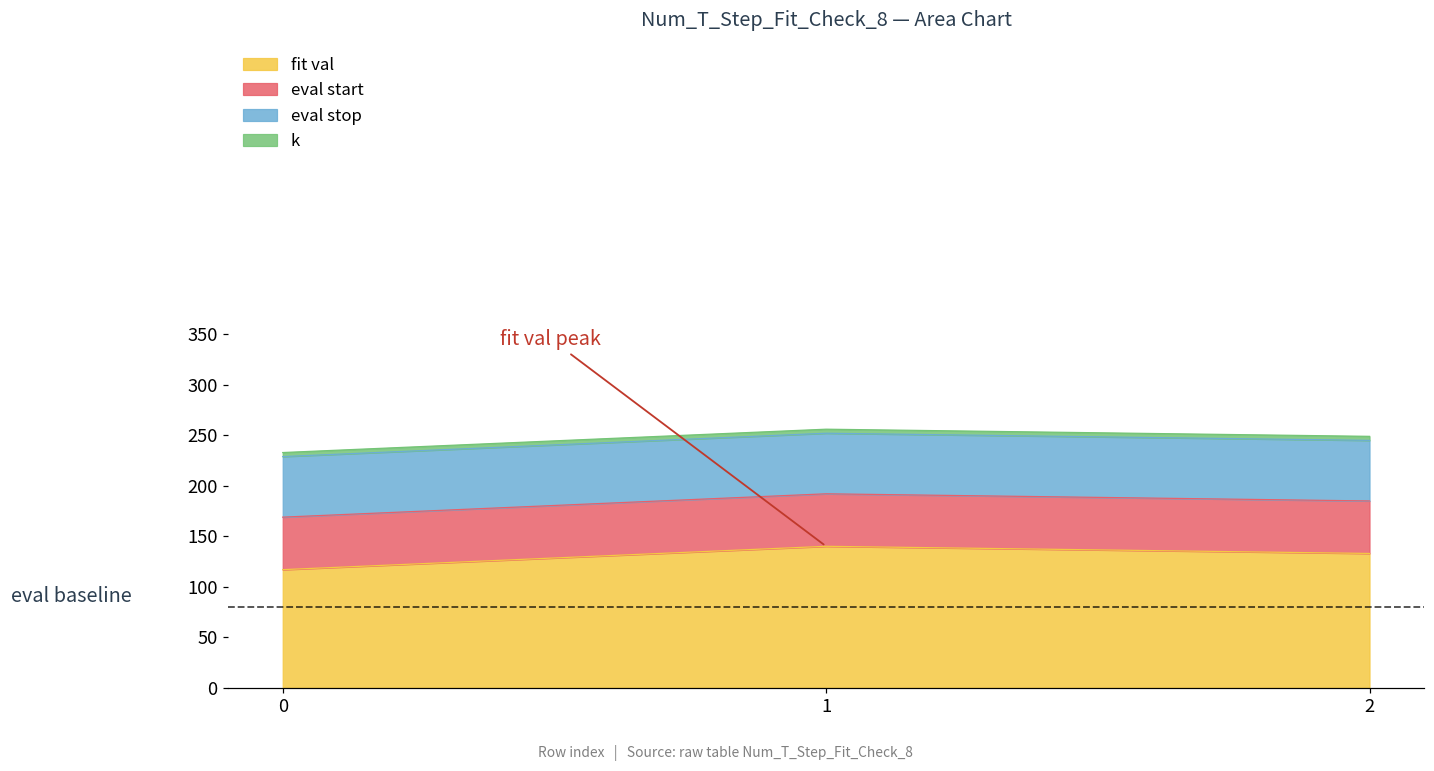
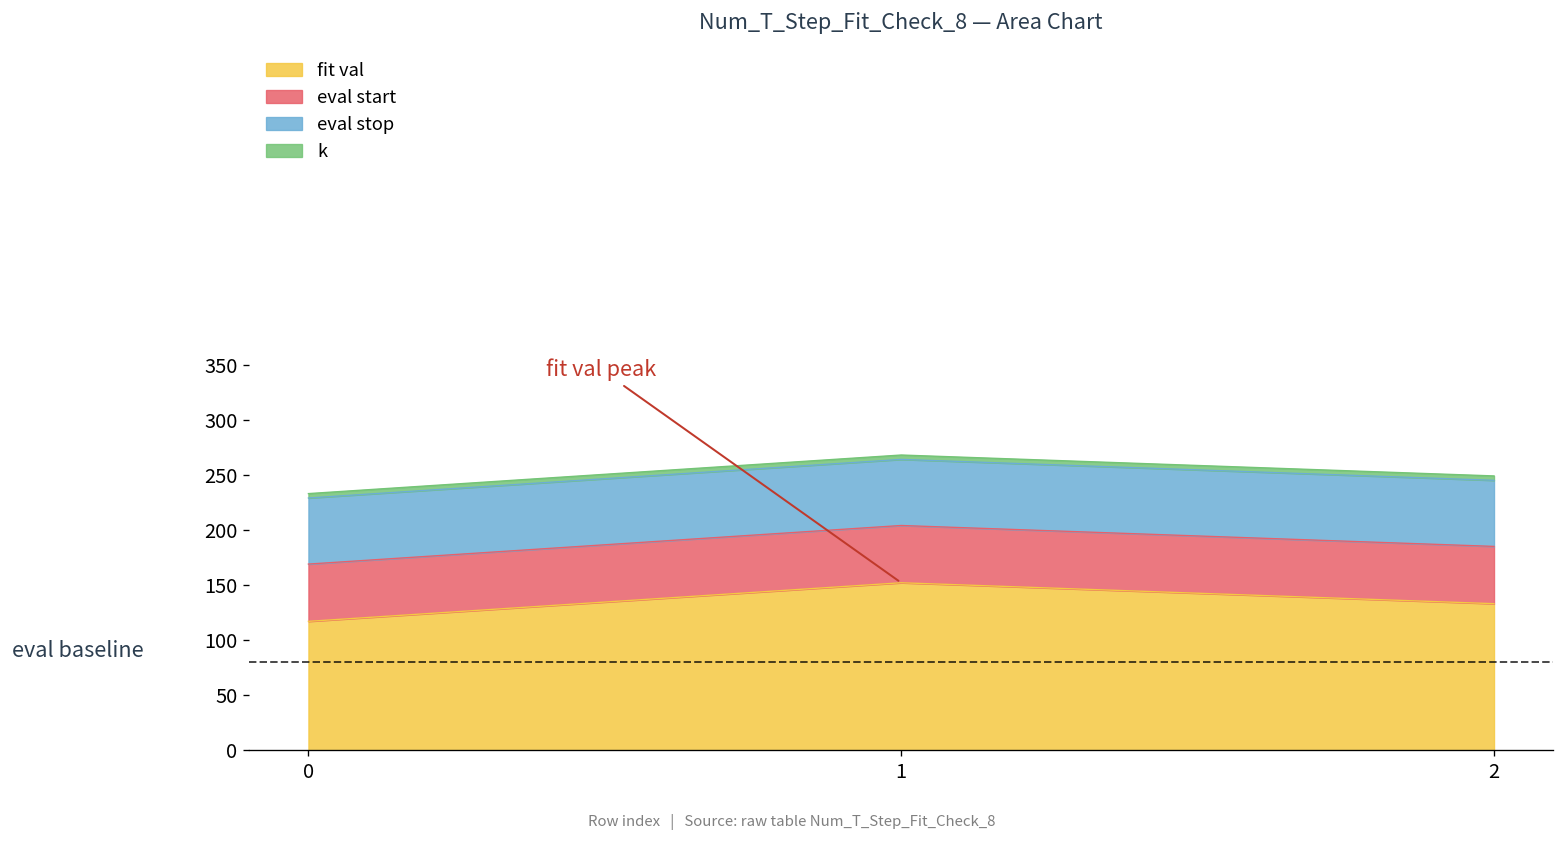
  {
    "fit val": {
      "0": 120,
-     "1": 140,
+     "1": 150,
      "2": 130
    },
    "eval start": {
      "0": 50,
      "1": 50,
      "2": 50
    },
    "eval stop": {
      "0": 60,
      "1": 60,
      "2": 60
    },
    "k": {
      "0": 0,
      "1": 0,
      "2": 0
    }
  }
